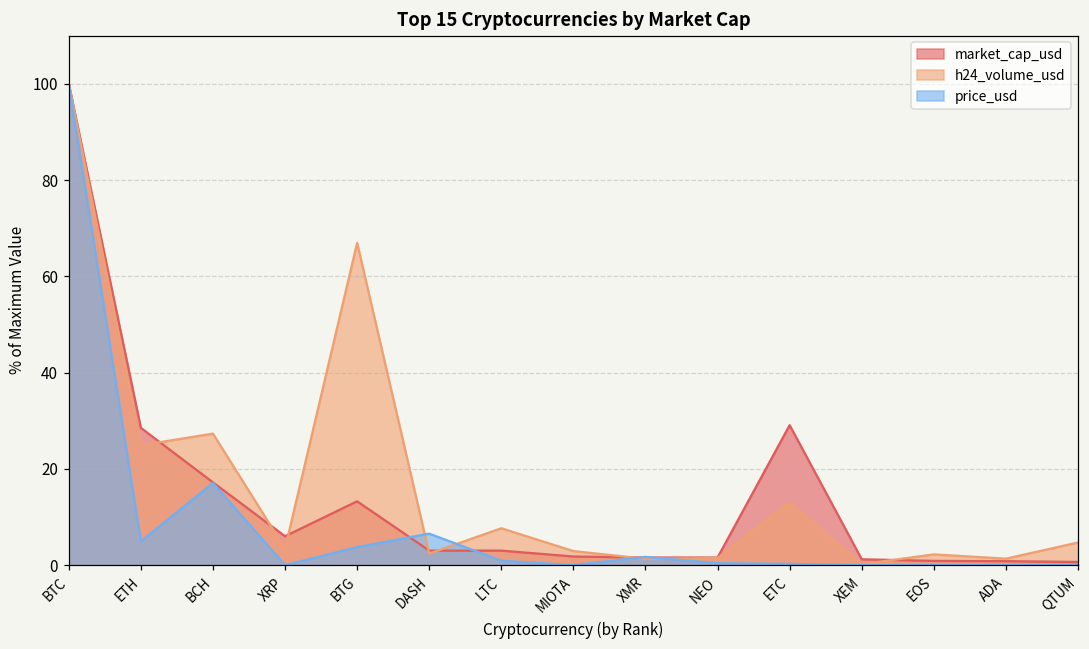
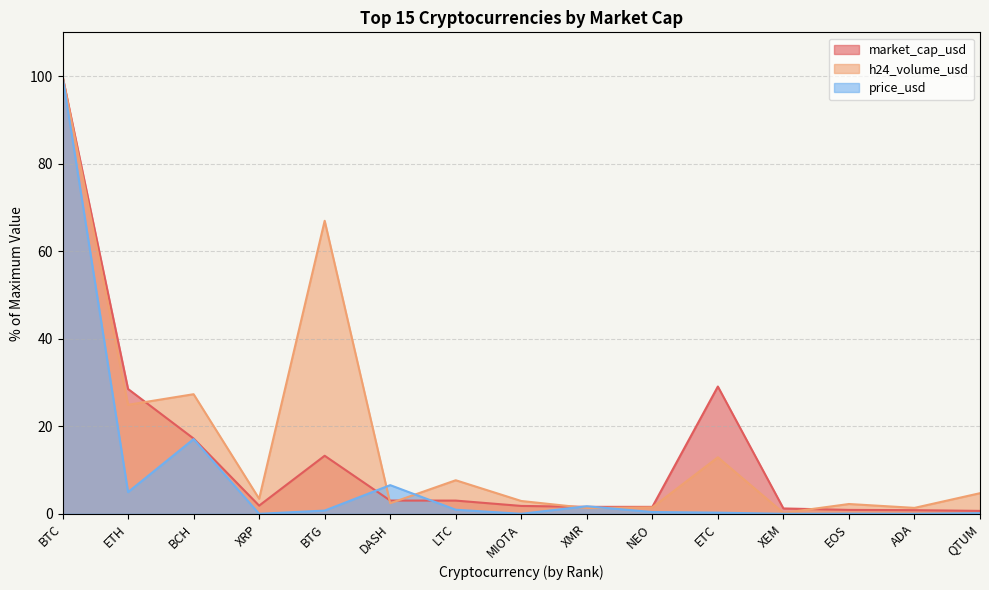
  {
    "market_cap_usd": {
      "ETH": 29,
-     "XRP": 6,
+     "XRP": 2,
      "BTG": 13,
      "DASH": 3,
      "LTC": 3,
      "MIOTA": 2,
      "ETC": 29,
      "XEM": 1,
      "EOS": 1
    },
    "h24_volume_usd": {
      "ETH": 25,
      "BCH": 27,
      "XRP": 3,
      "BTG": 67,
      "DASH": 2,
      "LTC": 8,
      "MIOTA": 3,
      "ETC": 13,
      "EOS": 2,
      "QTUM": 5
    },
    "price_usd": {
      "ETH": 5,
      "XRP": 0,
-     "BTG": 4,
+     "BTG": 1,
      "DASH": 7,
      "LTC": 1,
      "MIOTA": 0,
      "NEO": 0,
      "ETC": 0,
      "EOS": 0,
      "ADA": 0
    }
  }
